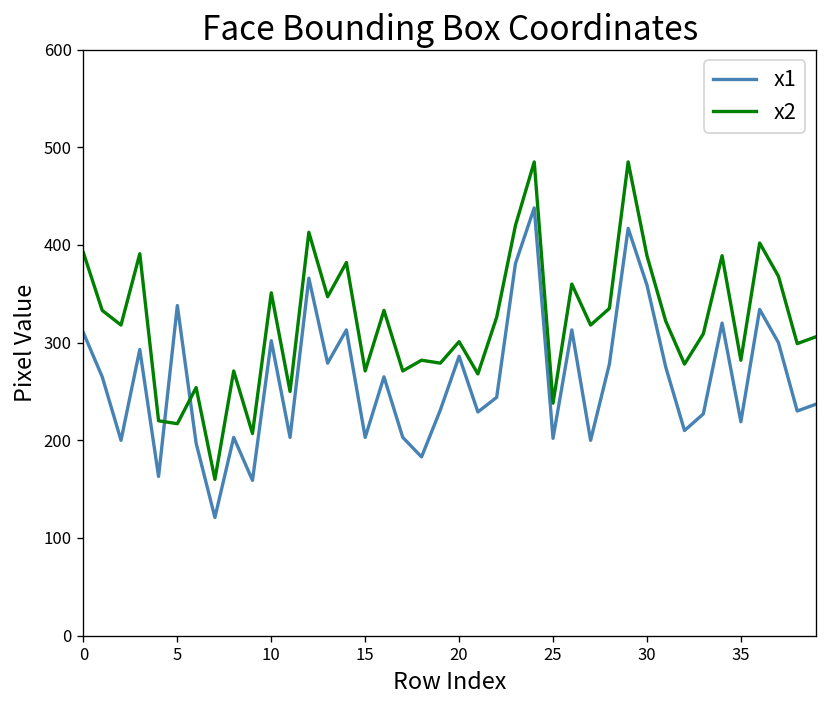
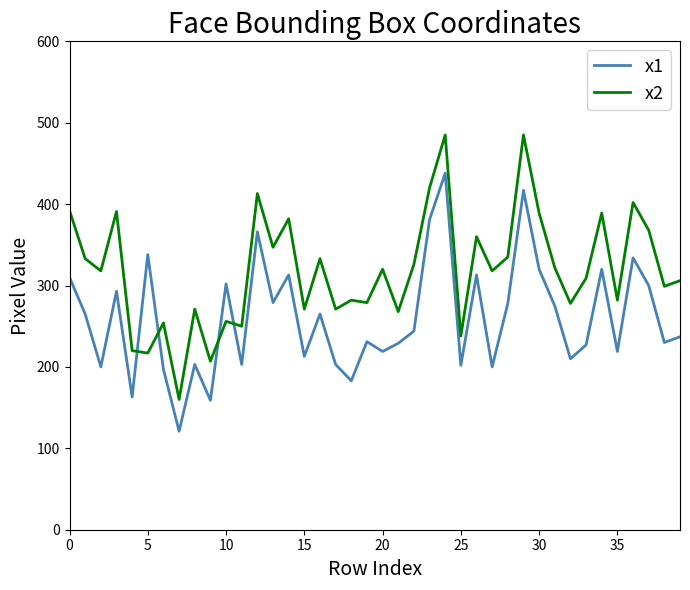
  {
    "x1": {
      "0": 310,
      "5": 340,
      "10": 300,
-     "15": 200,
-     "20": 290,
+     "15": 210,
+     "20": 220,
      "25": 200,
-     "30": 360,
+     "30": 320,
      "35": 220
    },
    "x2": {
      "0": 390,
      "5": 220,
-     "10": 350,
+     "10": 260,
      "15": 270,
-     "20": 300,
+     "20": 320,
      "25": 240,
      "30": 390,
      "35": 280
    }
  }
